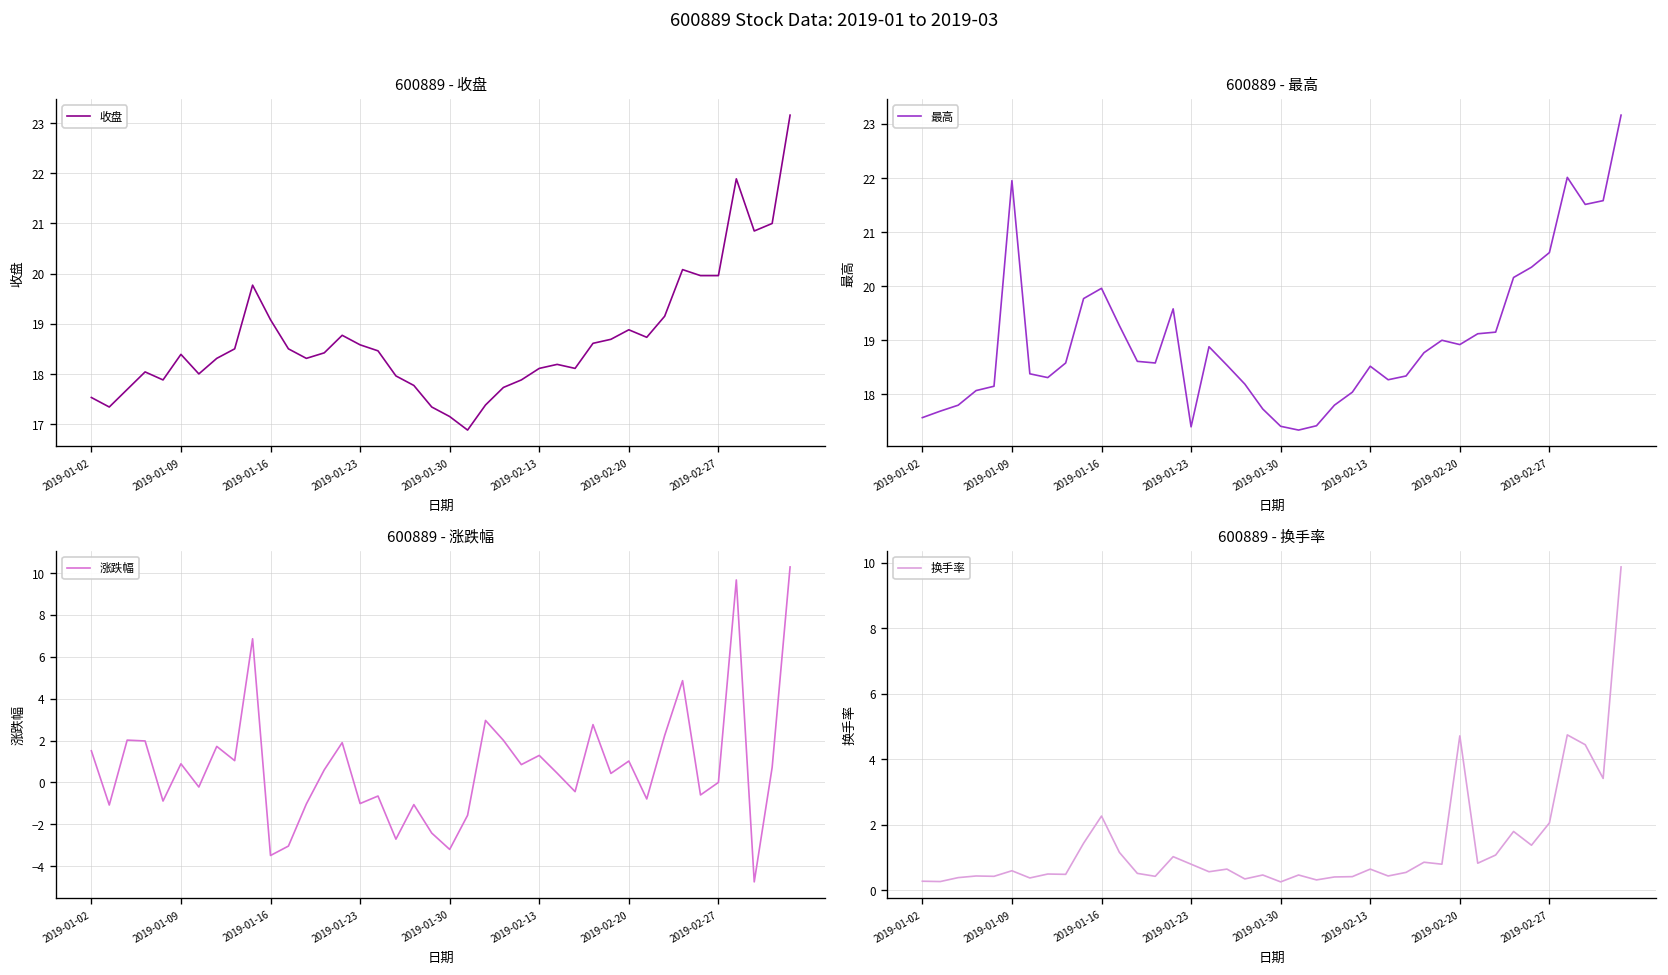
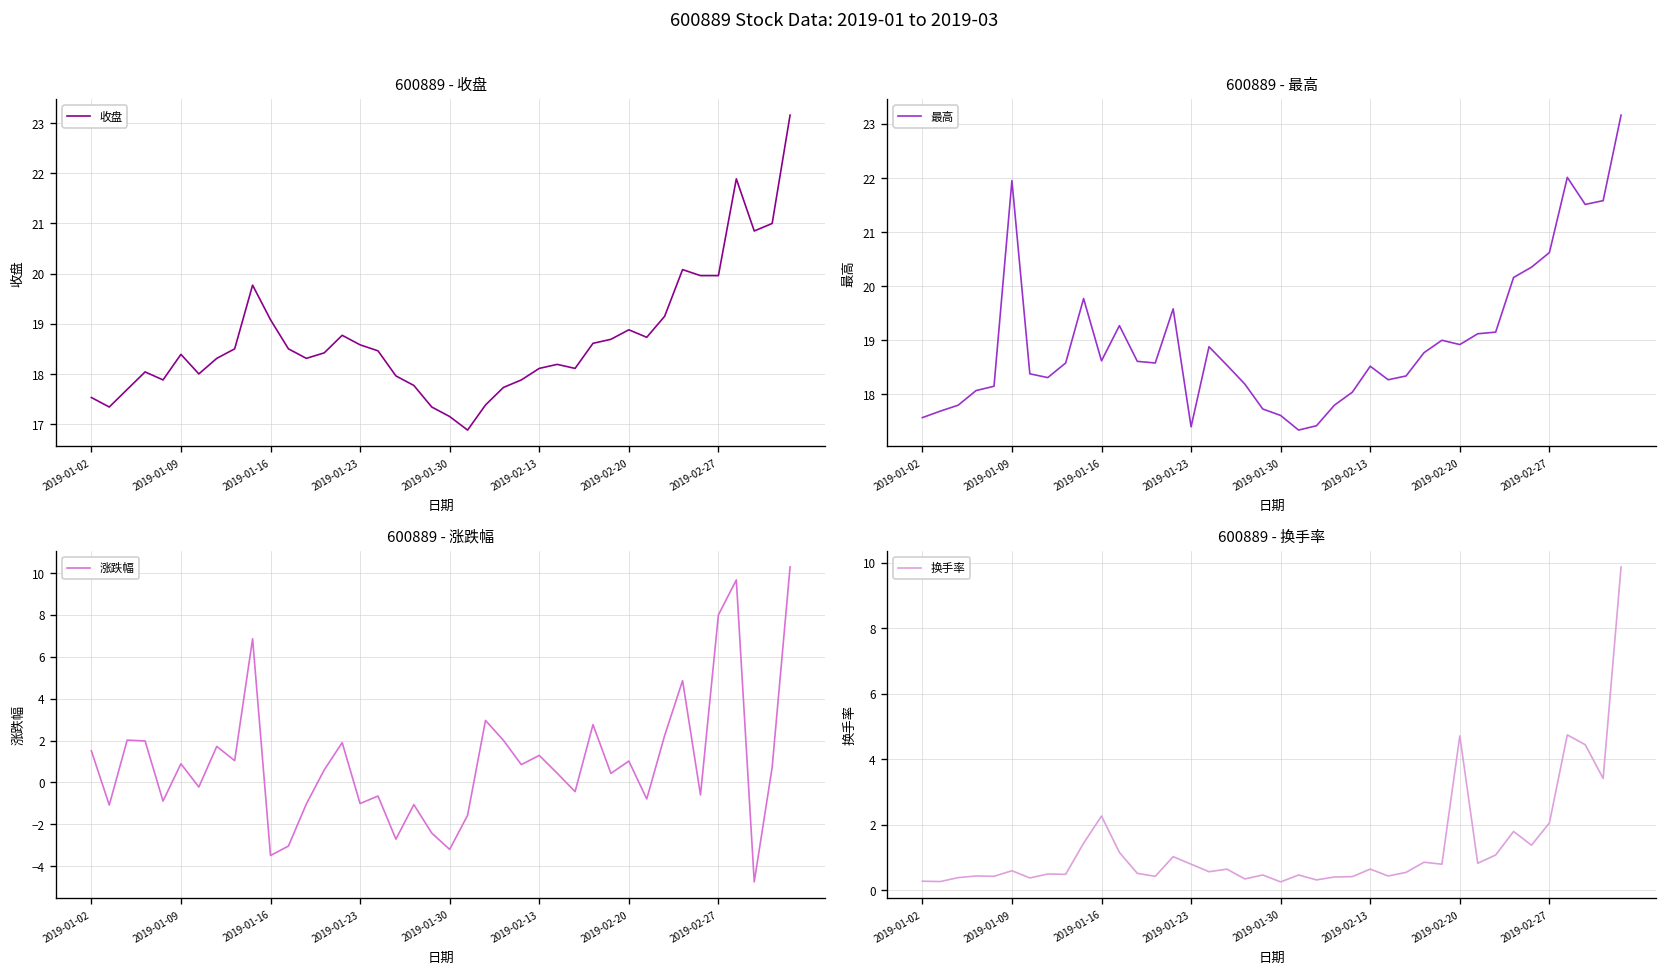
  {
    "600889 - 收盘": {
      "2019-01-02": 17.5,
      "2019-01-09": 18.4,
      "2019-01-16": 19.1,
      "2019-01-23": 18.6,
      "2019-01-30": 17.2,
      "2019-02-13": 18.1,
      "2019-02-20": 18.9,
      "2019-02-27": 20.0
    },
    "600889 - 最高": {
      "2019-01-02": 17.6,
      "2019-01-09": 22.0,
-     "2019-01-16": 20.0,
+     "2019-01-16": 18.6,
      "2019-01-23": 17.4,
-     "2019-01-30": 17.4,
+     "2019-01-30": 17.6,
      "2019-02-13": 18.5,
      "2019-02-20": 18.9,
      "2019-02-27": 20.6
    },
    "600889 - 涨跌幅": {
      "2019-01-02": 1.5,
      "2019-01-09": 1,
      "2019-01-16": -3.5,
      "2019-01-23": -1,
      "2019-01-30": -3.2,
      "2019-02-13": 1.3,
      "2019-02-20": 1,
-     "2019-02-27": 0
+     "2019-02-27": 8
    },
    "600889 - 换手率": {
      "2019-01-02": 0.3,
      "2019-01-09": 0.6,
      "2019-01-16": 2.3,
      "2019-01-23": 0.8,
      "2019-01-30": 0.3,
      "2019-02-13": 0.6,
      "2019-02-20": 4.7,
      "2019-02-27": 2.1
    }
  }
